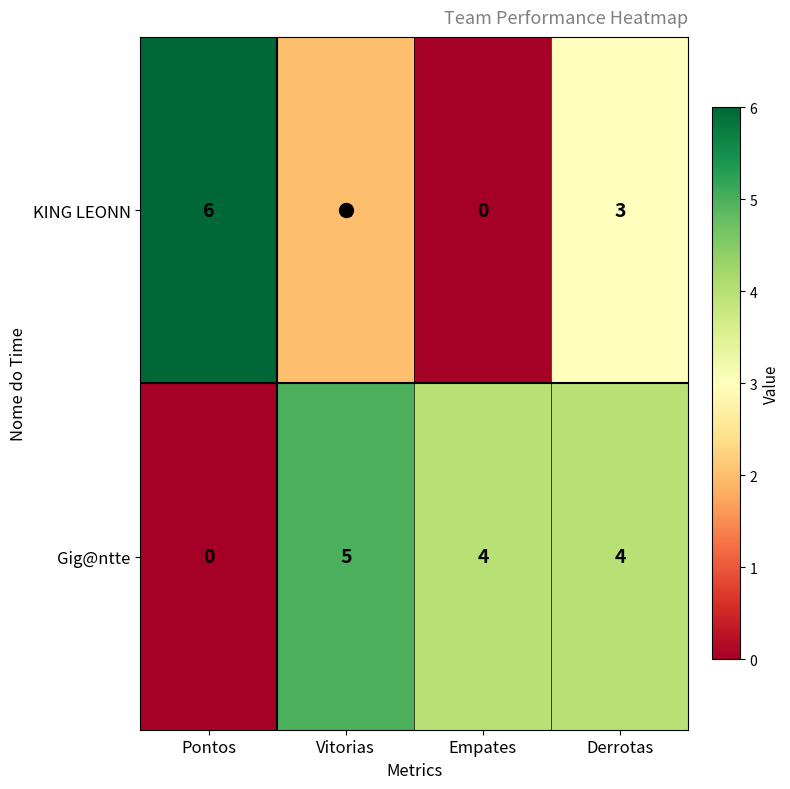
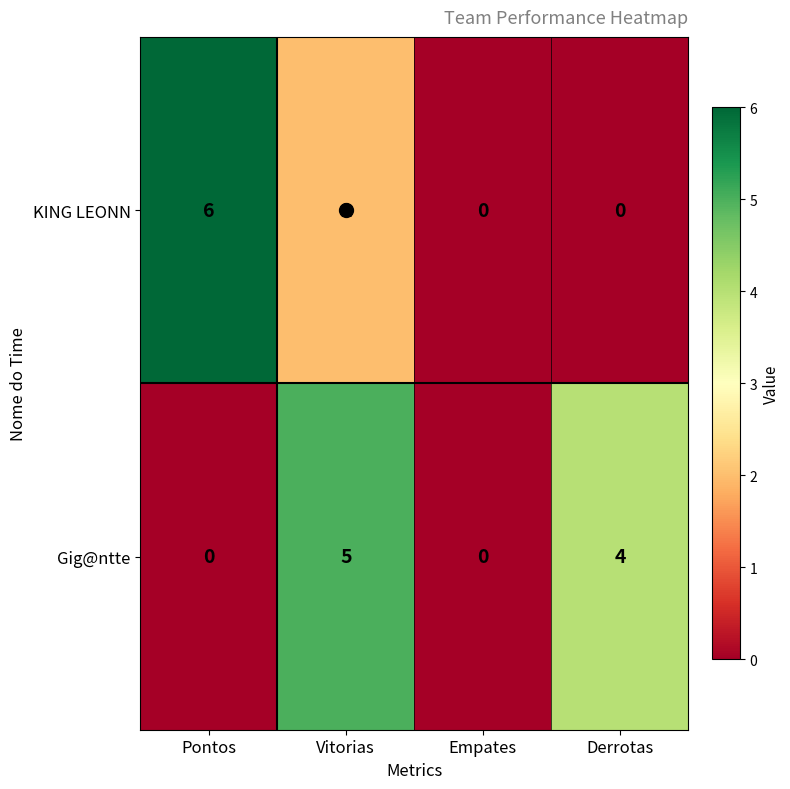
  {
    "KING LEONN": {
      "Pontos": 6,
      "Empates": 0,
-     "Derrotas": 3
+     "Derrotas": 0
    },
    "Gig@ntte": {
      "Pontos": 0,
      "Vitorias": 5,
-     "Empates": 4,
+     "Empates": 0,
      "Derrotas": 4
    }
  }
